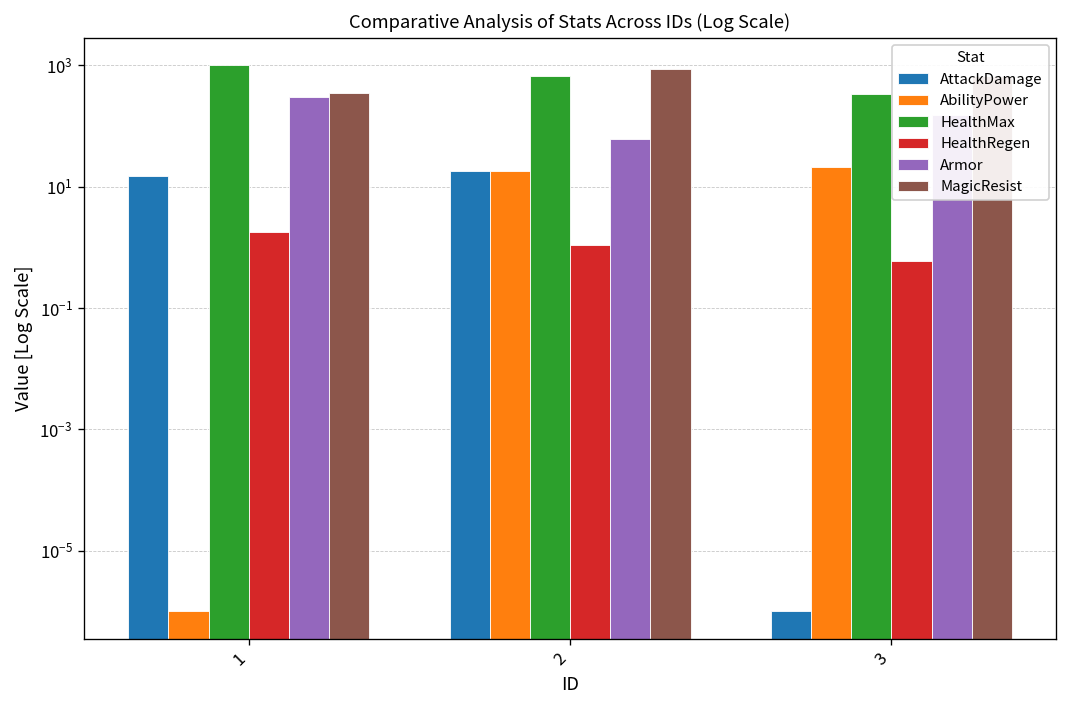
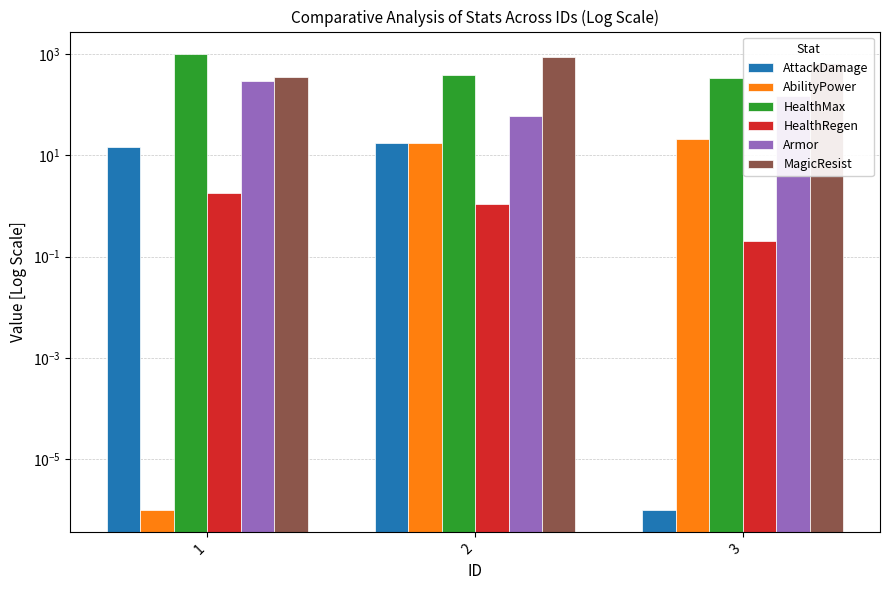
  {
    "AttackDamage": {
      "1": 15,
      "2": 18,
      "3": 0.0000010
    },
    "AbilityPower": {
      "1": 0.0000010,
      "2": 18,
      "3": 21
    },
    "HealthMax": {
      "1": 1000,
-     "2": 700,
+     "2": 400,
      "3": 300
    },
    "HealthRegen": {
      "1": 1.8,
      "2": 1.1,
-     "3": 0.6
+     "3": 0.2
    },
    "Armor": {
      "1": 300,
      "2": 60
    },
    "MagicResist": {
      "1": 400,
      "2": 900
    }
  }
